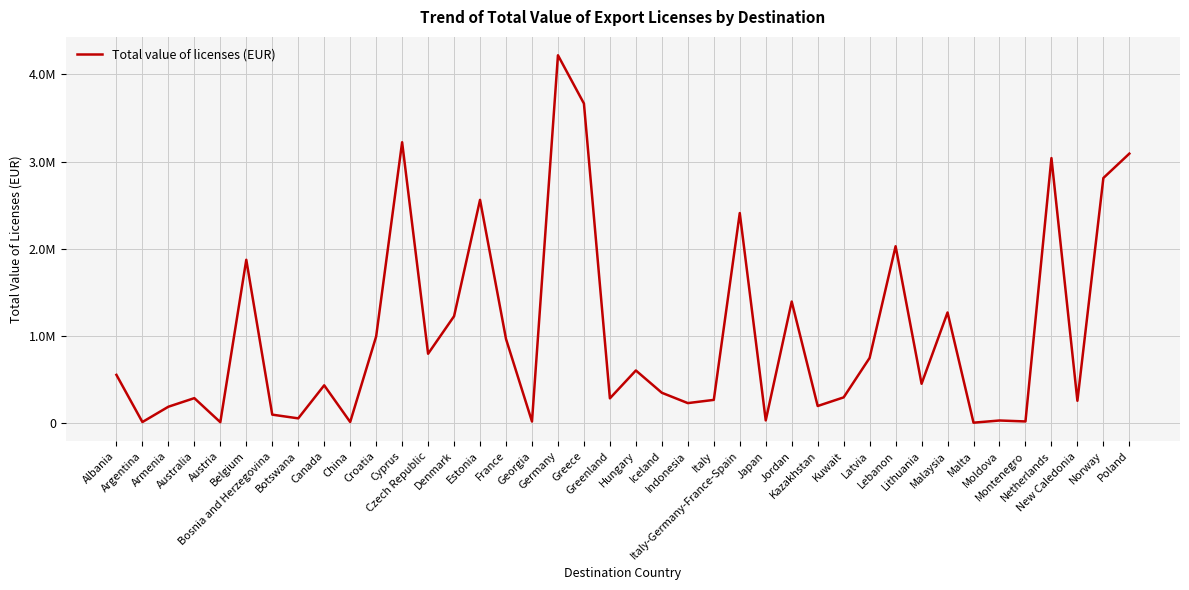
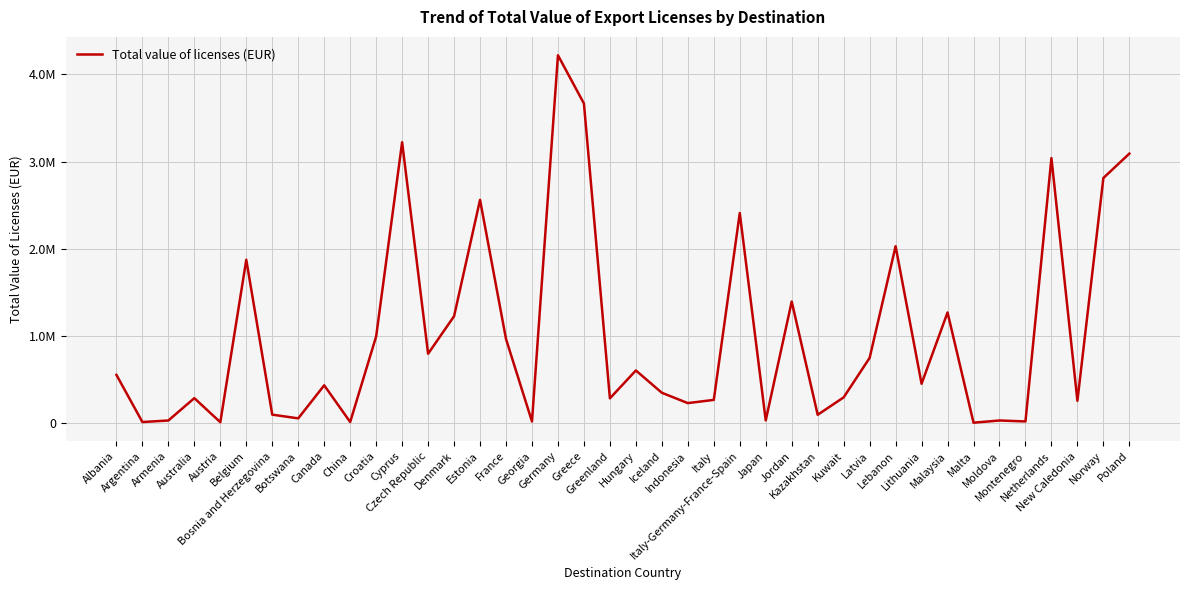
  {
    "Albania": 500000,
    "Argentina": 0,
-   "Armenia": 200000,
+   "Armenia": 0,
    "Australia": 300000,
    "Austria": 0,
    "Belgium": 1900000,
    "Bosnia and Herzegovina": 100000,
    "Botswana": 100000,
    "Canada": 400000,
    "China": 0,
    "Croatia": 1000000,
    "Cyprus": 3200000,
    "Czech Republic": 800000,
    "Denmark": 1200000,
    "Estonia": 2600000,
    "France": 1000000,
    "Georgia": 0,
    "Germany": 4200000,
    "Greece": 3700000,
    "Greenland": 300000,
    "Hungary": 600000,
    "Iceland": 300000,
    "Indonesia": 200000,
    "Italy": 300000,
    "Italy-Germany-France-Spain": 2400000,
    "Japan": 0,
    "Jordan": 1400000,
-   "Kazakhstan": 200000,
+   "Kazakhstan": 100000,
    "Kuwait": 300000,
    "Latvia": 700000,
    "Lebanon": 2000000,
    "Lithuania": 400000,
    "Malaysia": 1300000,
    "Malta": 0,
    "Moldova": 0,
    "Montenegro": 0,
    "Netherlands": 3000000,
    "New Caledonia": 300000,
    "Norway": 2800000,
    "Poland": 3100000
  }
